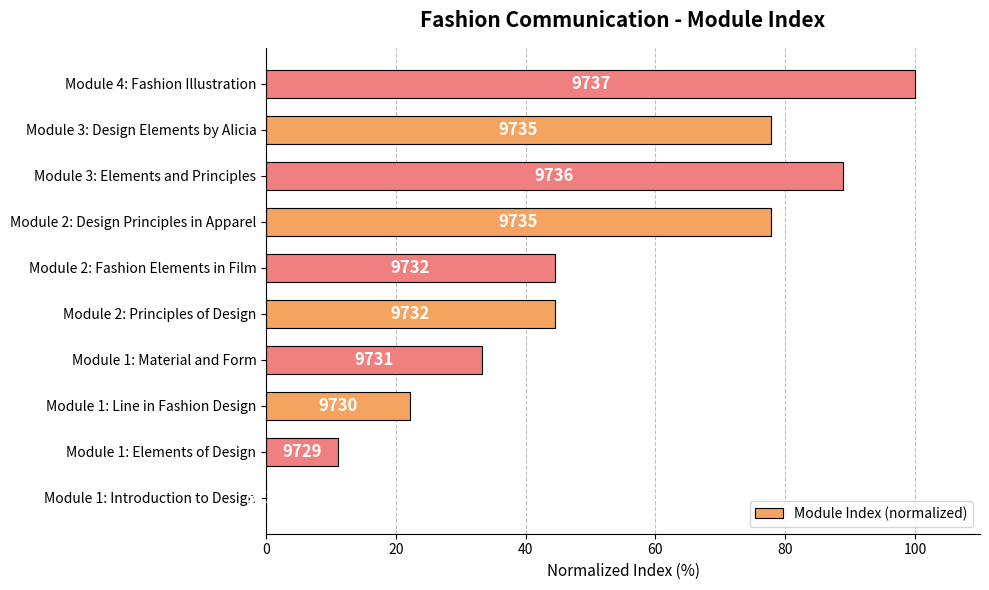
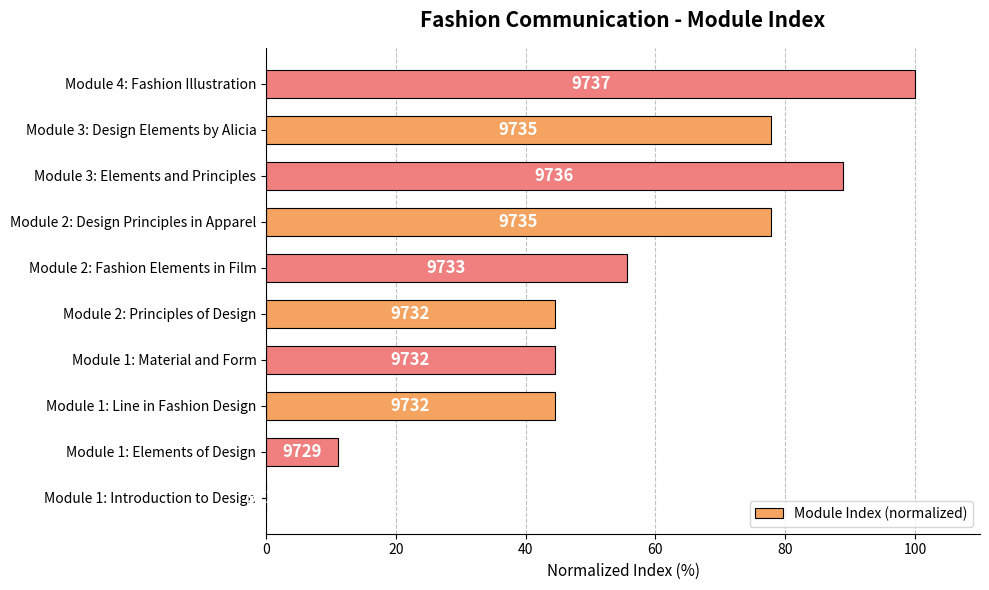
  {
-   "Module 2: Fashion Elements in Film": 9732,
-   "Module 1: Material and Form": 9731,
-   "Module 1: Line in Fashion Design": 9730
+   "Module 2: Fashion Elements in Film": 9733,
+   "Module 1: Material and Form": 9732,
+   "Module 1: Line in Fashion Design": 9732
  }
